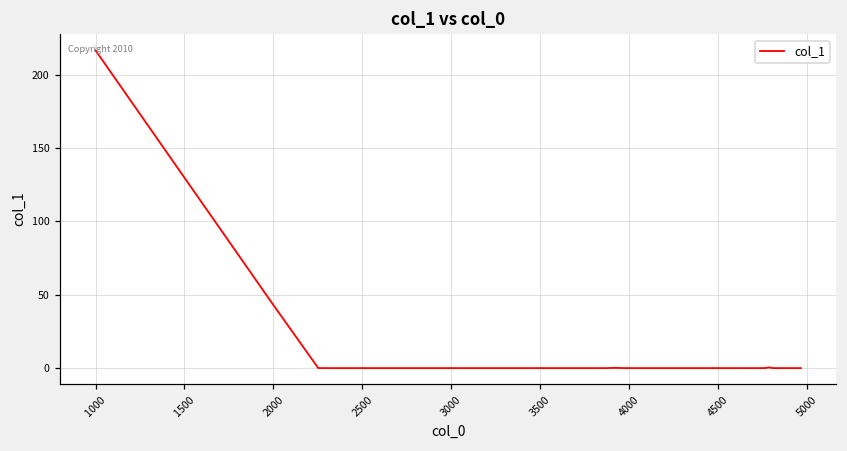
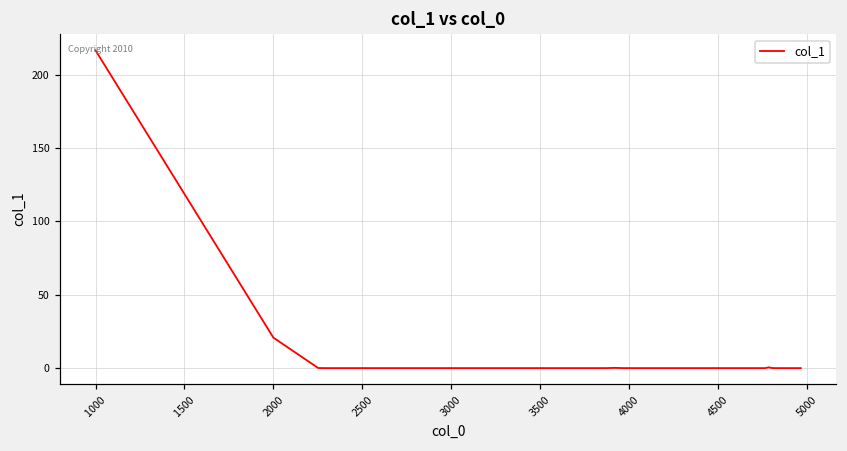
  {
-   "2000": 43
+   "2000": 21
  }
